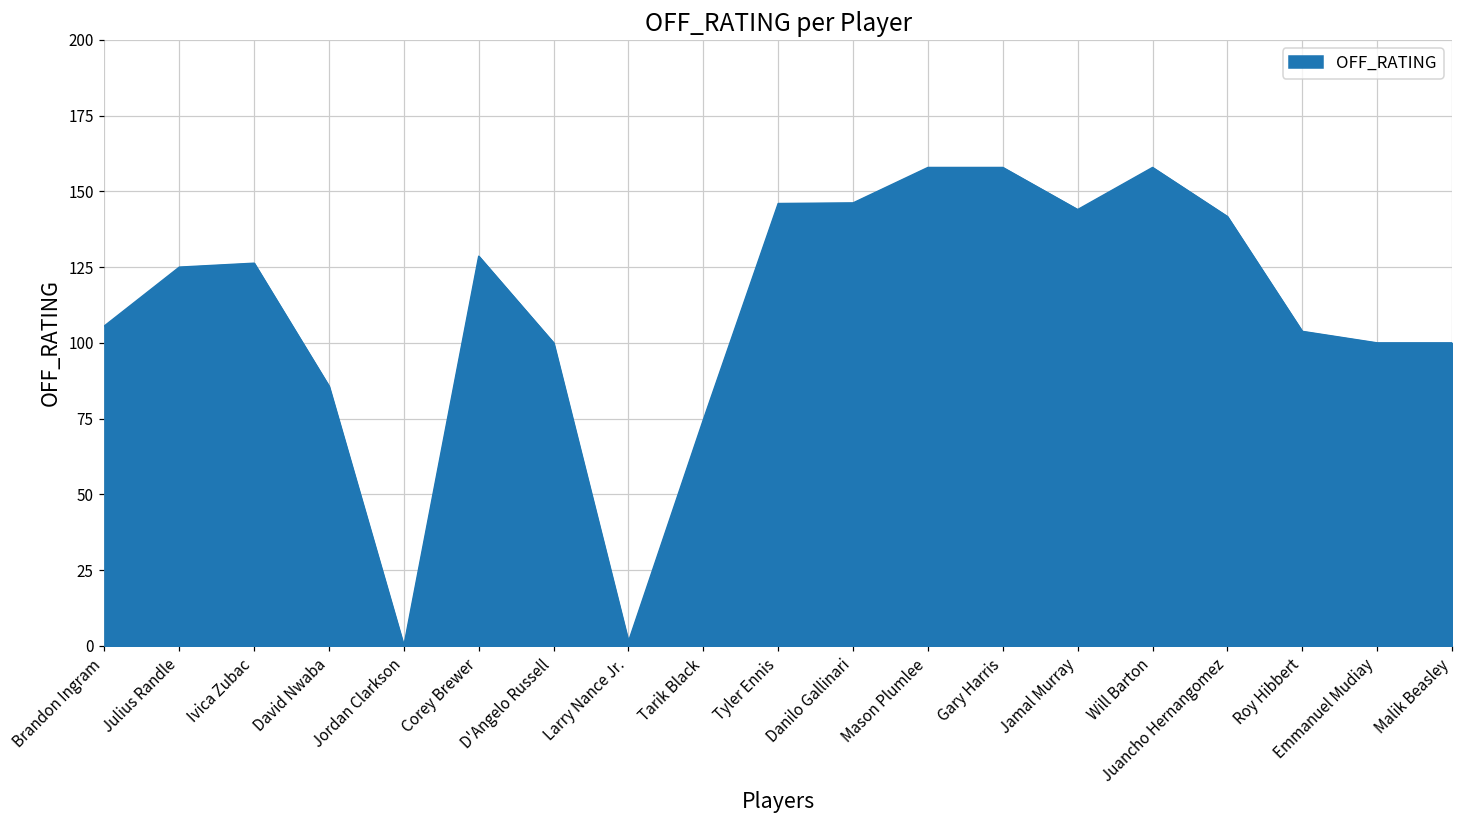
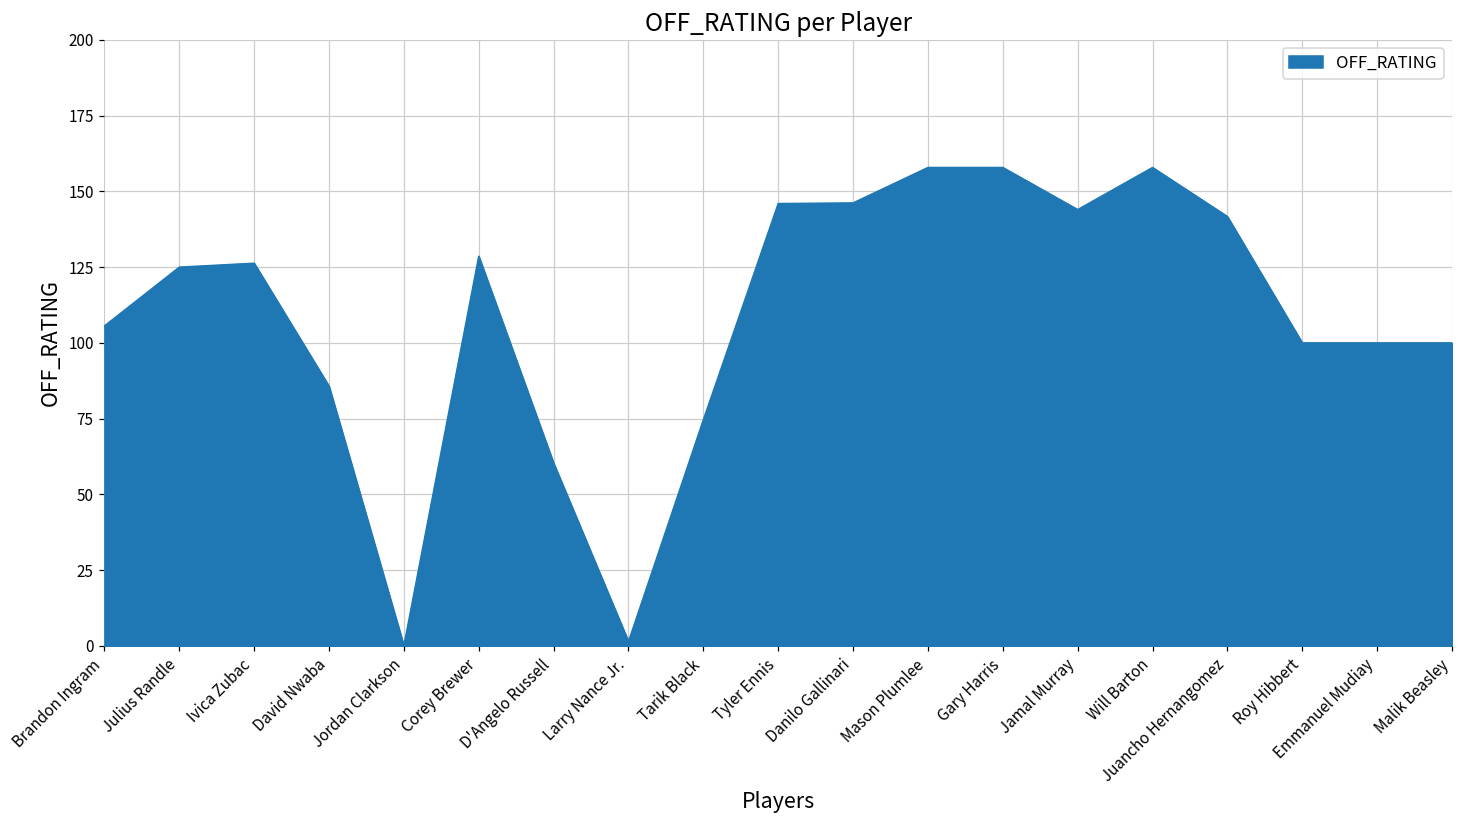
  {
    "Brandon Ingram": 106,
    "Julius Randle": 125,
    "Ivica Zubac": 126,
    "David Nwaba": 86,
    "Jordan Clarkson": 0,
    "Corey Brewer": 129,
-   "D'Angelo Russell": 100,
+   "D'Angelo Russell": 60,
    "Larry Nance Jr.": 1,
    "Tarik Black": 75,
    "Tyler Ennis": 146,
    "Danilo Gallinari": 146,
    "Mason Plumlee": 158,
    "Gary Harris": 158,
    "Jamal Murray": 144,
    "Will Barton": 158,
    "Juancho Hernangomez": 142,
-   "Roy Hibbert": 104,
+   "Roy Hibbert": 100,
    "Emmanuel Mudiay": 100,
    "Malik Beasley": 100
  }
